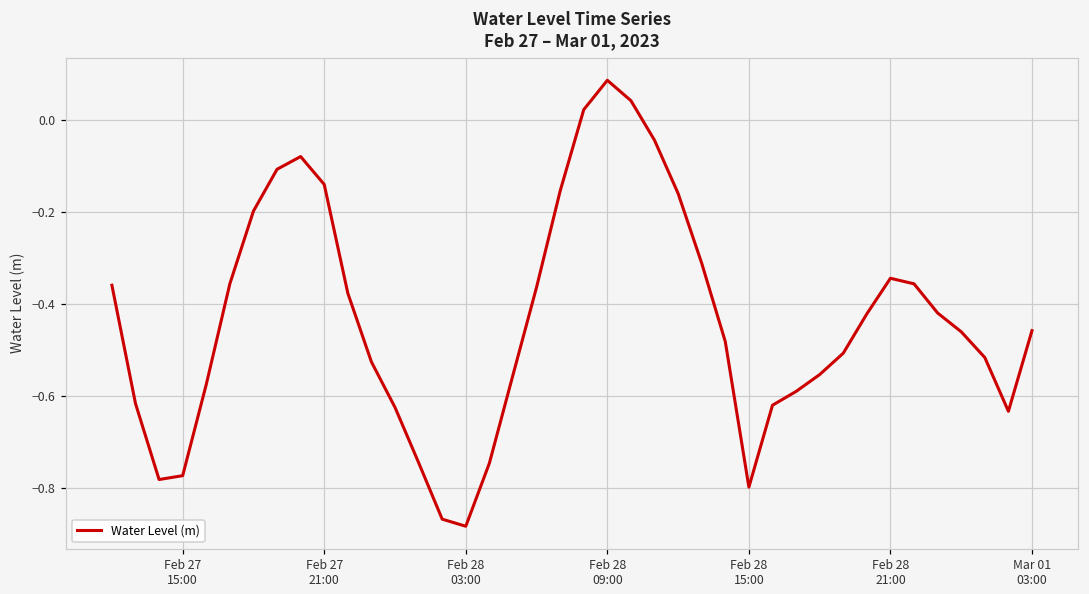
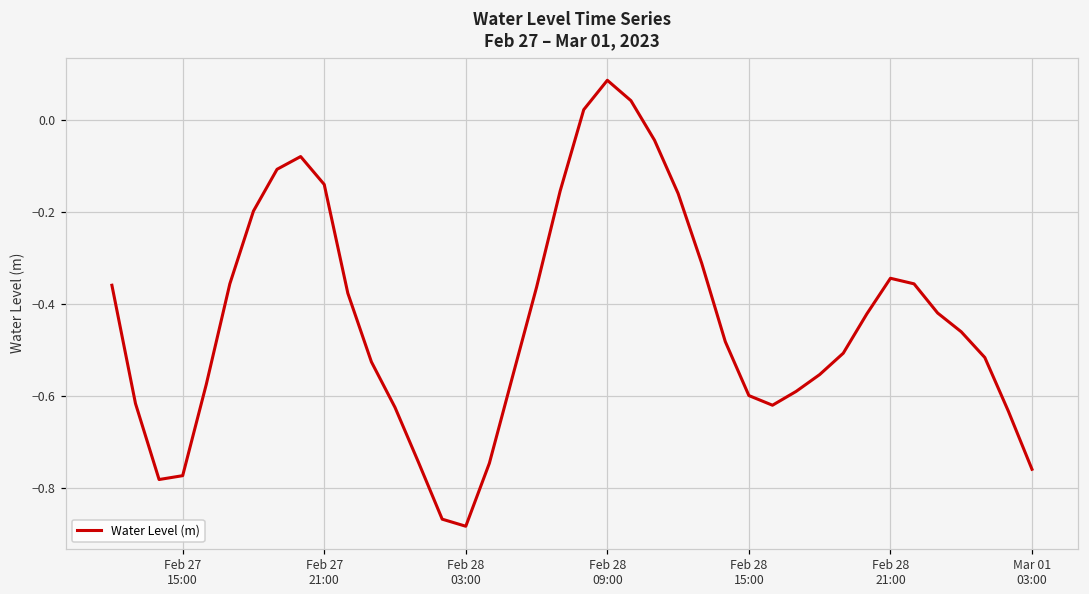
  {
    "Feb 27 15:00": -0.77,
    "Feb 27 21:00": -0.14,
    "Feb 28 03:00": -0.88,
    "Feb 28 09:00": 0.09,
-   "Feb 28 15:00": -0.80,
+   "Feb 28 15:00": -0.60,
    "Feb 28 21:00": -0.34,
-   "Mar 01 03:00": -0.46
+   "Mar 01 03:00": -0.76
  }
